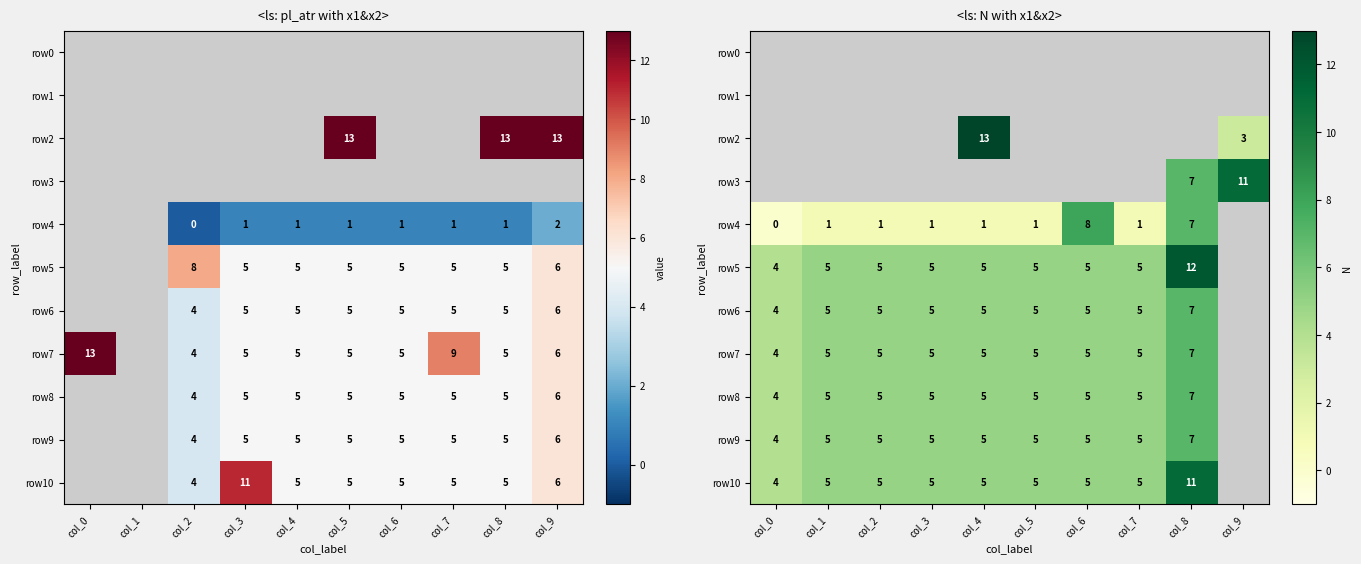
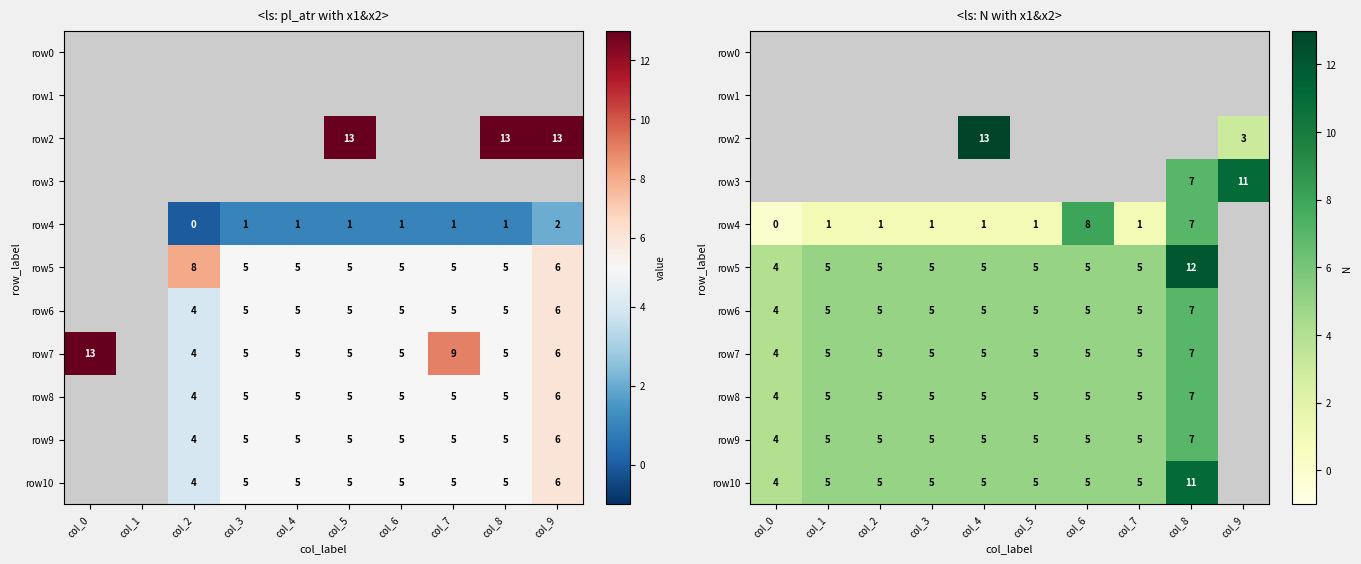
  {
    "<ls: pl_atr with x1&x2>": {
      "row2": {
        "col_5": 13,
        "col_8": 13,
        "col_9": 13
      },
      "row4": {
        "col_2": 0,
        "col_3": 1,
        "col_4": 1,
        "col_5": 1,
        "col_6": 1,
        "col_7": 1,
        "col_8": 1,
        "col_9": 2
      },
      "row5": {
        "col_2": 8,
        "col_3": 5,
        "col_4": 5,
        "col_5": 5,
        "col_6": 5,
        "col_7": 5,
        "col_8": 5,
        "col_9": 6
      },
      "row6": {
        "col_2": 4,
        "col_3": 5,
        "col_4": 5,
        "col_5": 5,
        "col_6": 5,
        "col_7": 5,
        "col_8": 5,
        "col_9": 6
      },
      "row7": {
        "col_0": 13,
        "col_2": 4,
        "col_3": 5,
        "col_4": 5,
        "col_5": 5,
        "col_6": 5,
        "col_7": 9,
        "col_8": 5,
        "col_9": 6
      },
      "row8": {
        "col_2": 4,
        "col_3": 5,
        "col_4": 5,
        "col_5": 5,
        "col_6": 5,
        "col_7": 5,
        "col_8": 5,
        "col_9": 6
      },
      "row9": {
        "col_2": 4,
        "col_3": 5,
        "col_4": 5,
        "col_5": 5,
        "col_6": 5,
        "col_7": 5,
        "col_8": 5,
        "col_9": 6
      },
      "row10": {
        "col_2": 4,
-       "col_3": 11,
+       "col_3": 5,
        "col_4": 5,
        "col_5": 5,
        "col_6": 5,
        "col_7": 5,
        "col_8": 5,
        "col_9": 6
      }
    },
    "<ls: N with x1&x2>": {
      "row2": {
        "col_4": 13,
        "col_9": 3
      },
      "row3": {
        "col_8": 7,
        "col_9": 11
      },
      "row4": {
        "col_0": 0,
        "col_1": 1,
        "col_2": 1,
        "col_3": 1,
        "col_4": 1,
        "col_5": 1,
        "col_6": 8,
        "col_7": 1,
        "col_8": 7
      },
      "row5": {
        "col_0": 4,
        "col_1": 5,
        "col_2": 5,
        "col_3": 5,
        "col_4": 5,
        "col_5": 5,
        "col_6": 5,
        "col_7": 5,
        "col_8": 12
      },
      "row6": {
        "col_0": 4,
        "col_1": 5,
        "col_2": 5,
        "col_3": 5,
        "col_4": 5,
        "col_5": 5,
        "col_6": 5,
        "col_7": 5,
        "col_8": 7
      },
      "row7": {
        "col_0": 4,
        "col_1": 5,
        "col_2": 5,
        "col_3": 5,
        "col_4": 5,
        "col_5": 5,
        "col_6": 5,
        "col_7": 5,
        "col_8": 7
      },
      "row8": {
        "col_0": 4,
        "col_1": 5,
        "col_2": 5,
        "col_3": 5,
        "col_4": 5,
        "col_5": 5,
        "col_6": 5,
        "col_7": 5,
        "col_8": 7
      },
      "row9": {
        "col_0": 4,
        "col_1": 5,
        "col_2": 5,
        "col_3": 5,
        "col_4": 5,
        "col_5": 5,
        "col_6": 5,
        "col_7": 5,
        "col_8": 7
      },
      "row10": {
        "col_0": 4,
        "col_1": 5,
        "col_2": 5,
        "col_3": 5,
        "col_4": 5,
        "col_5": 5,
        "col_6": 5,
        "col_7": 5,
        "col_8": 11
      }
    }
  }
